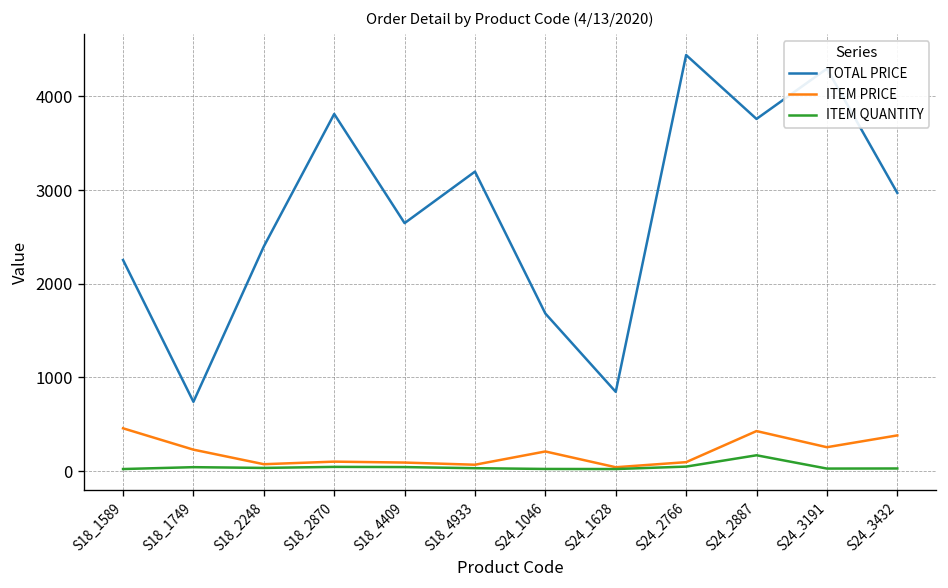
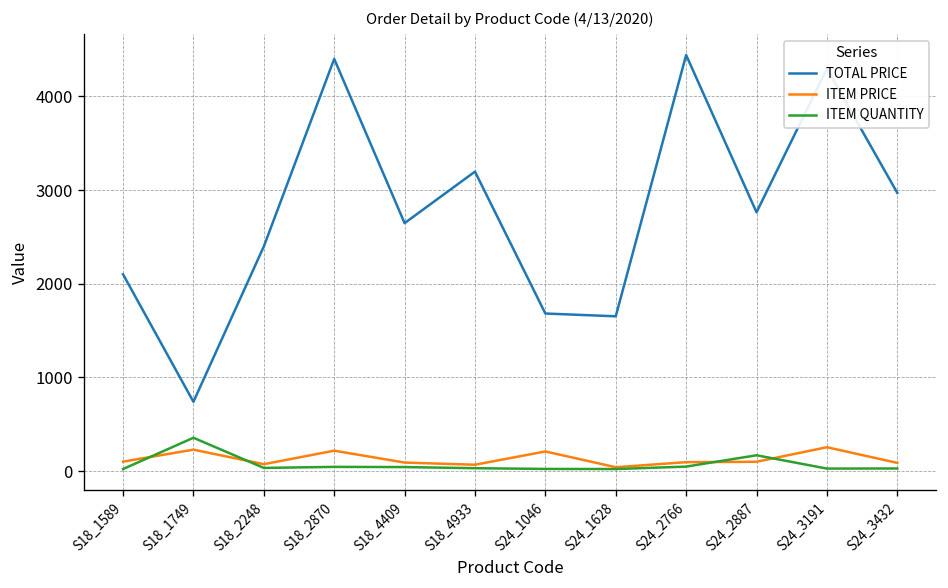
  {
    "TOTAL PRICE": {
-     "S18_1589": 2300,
+     "S18_1589": 2100,
      "S18_1749": 700,
      "S18_2248": 2400,
-     "S18_2870": 3800,
+     "S18_2870": 4400,
      "S18_4409": 2600,
      "S18_4933": 3200,
      "S24_1046": 1700,
-     "S24_1628": 800,
+     "S24_1628": 1700,
      "S24_2766": 4400,
-     "S24_2887": 3800,
+     "S24_2887": 2800,
      "S24_3432": 3000
    },
    "ITEM PRICE": {
-     "S18_1589": 500,
+     "S18_1589": 100,
      "S18_1749": 200,
      "S18_2248": 100,
-     "S18_2870": 100,
+     "S18_2870": 200,
      "S18_4409": 100,
      "S18_4933": 100,
      "S24_1046": 200,
      "S24_2766": 100,
-     "S24_2887": 400,
+     "S24_2887": 100,
      "S24_3191": 300,
-     "S24_3432": 400
+     "S24_3432": 100
    },
    "ITEM QUANTITY": {
      "S18_1589": 0,
-     "S18_1749": 0,
+     "S18_1749": 400,
      "S18_2248": 0,
      "S18_2870": 0,
      "S18_4409": 0,
      "S18_4933": 0,
      "S24_1046": 0,
      "S24_2766": 0,
      "S24_2887": 200,
      "S24_3191": 0,
      "S24_3432": 0
    }
  }
